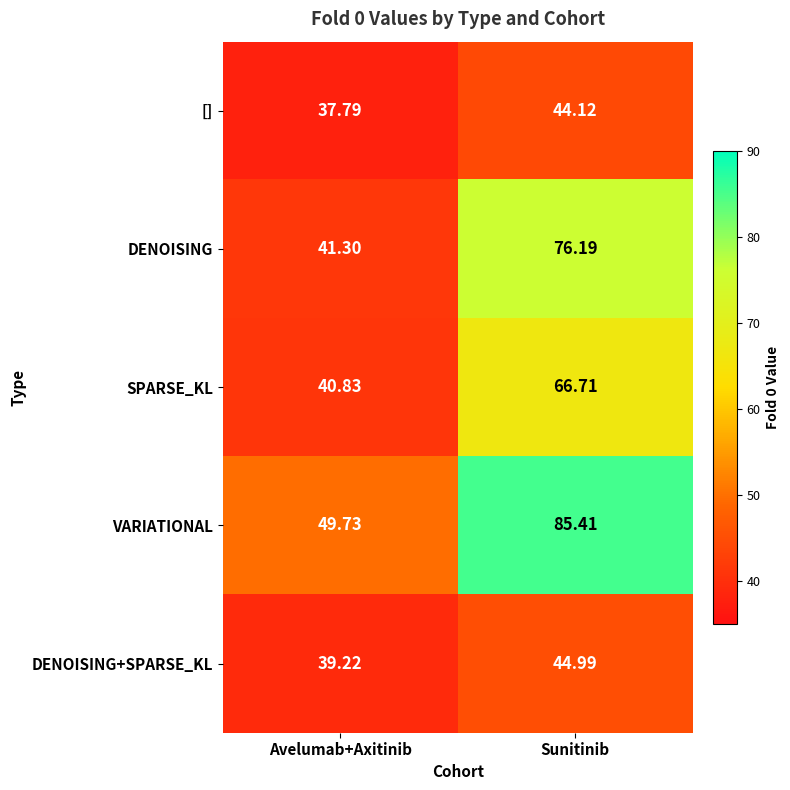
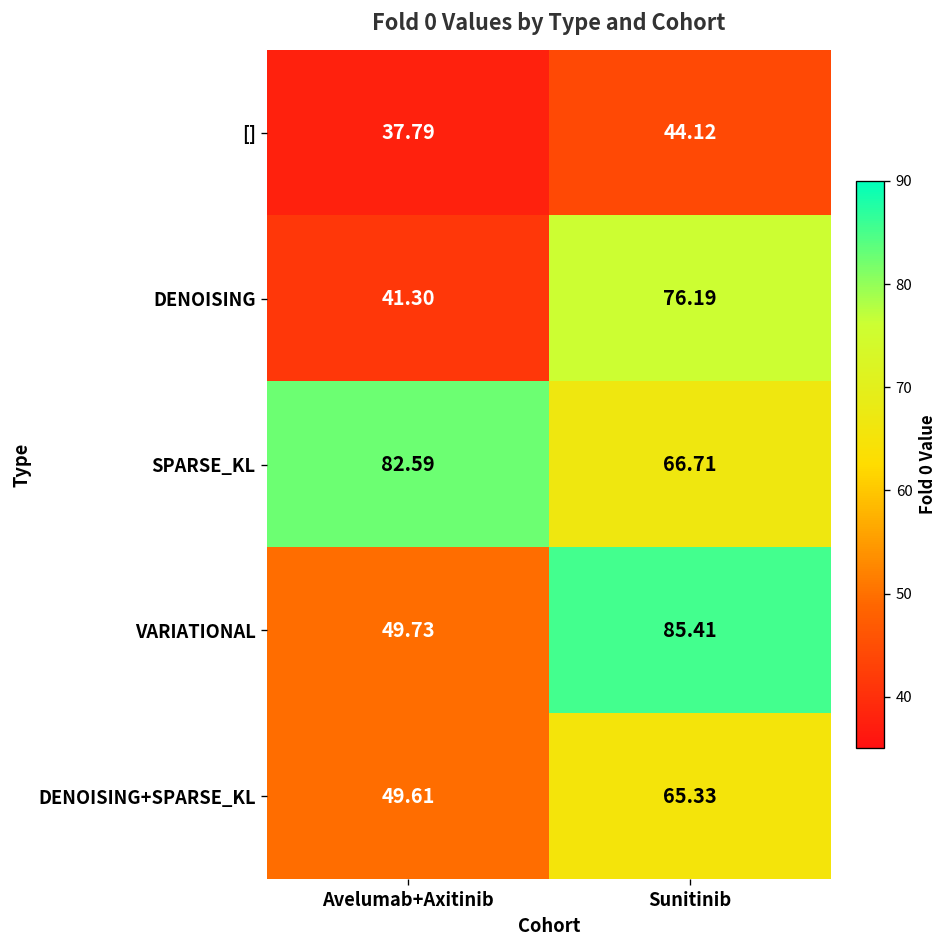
  {
    "[]": {
      "Avelumab+Axitinib": 37.79,
      "Sunitinib": 44.12
    },
    "DENOISING": {
      "Avelumab+Axitinib": 41.30,
      "Sunitinib": 76.19
    },
    "SPARSE_KL": {
-     "Avelumab+Axitinib": 40.83,
+     "Avelumab+Axitinib": 82.59,
      "Sunitinib": 66.71
    },
    "VARIATIONAL": {
      "Avelumab+Axitinib": 49.73,
      "Sunitinib": 85.41
    },
    "DENOISING+SPARSE_KL": {
-     "Avelumab+Axitinib": 39.22,
-     "Sunitinib": 44.99
+     "Avelumab+Axitinib": 49.61,
+     "Sunitinib": 65.33
    }
  }
